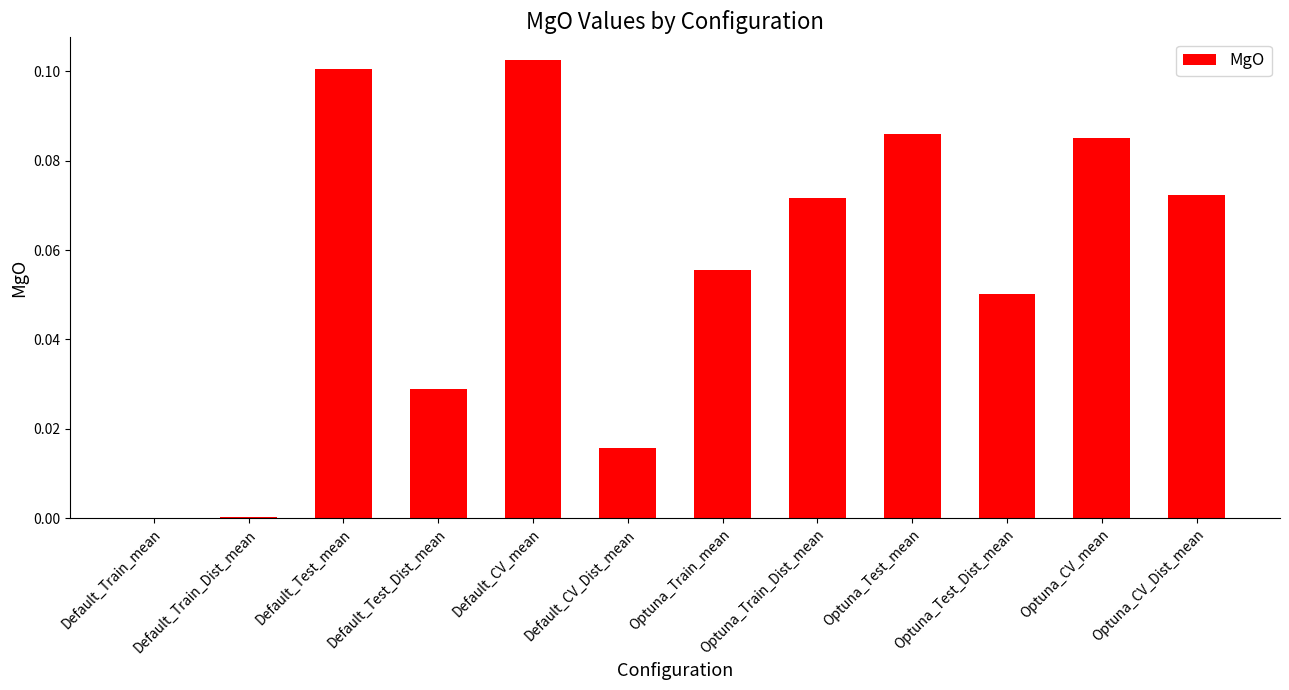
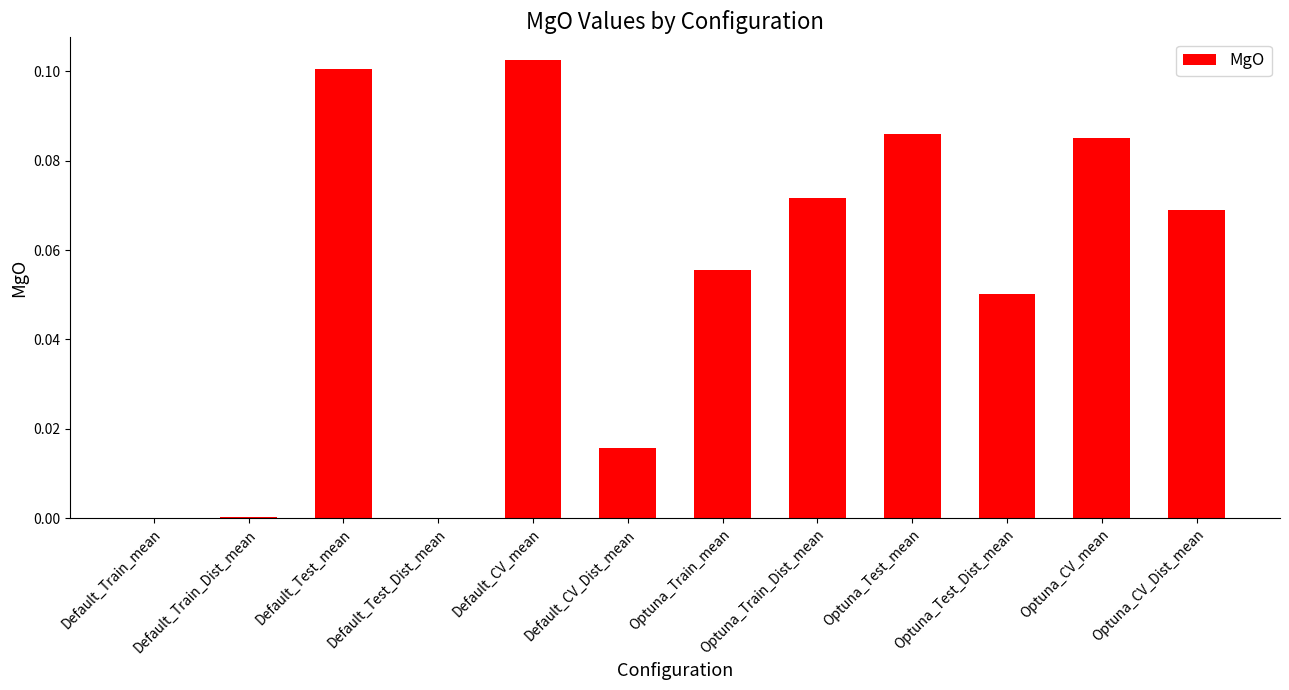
  {
    "Default_Test_mean": 0.101,
-   "Default_Test_Dist_mean": 0.029,
+   "Default_Test_Dist_mean": 0.000,
    "Default_CV_mean": 0.102,
    "Default_CV_Dist_mean": 0.016,
    "Optuna_Train_mean": 0.056,
    "Optuna_Train_Dist_mean": 0.072,
    "Optuna_Test_mean": 0.086,
    "Optuna_Test_Dist_mean": 0.050,
    "Optuna_CV_mean": 0.085,
-   "Optuna_CV_Dist_mean": 0.072
+   "Optuna_CV_Dist_mean": 0.069
  }
